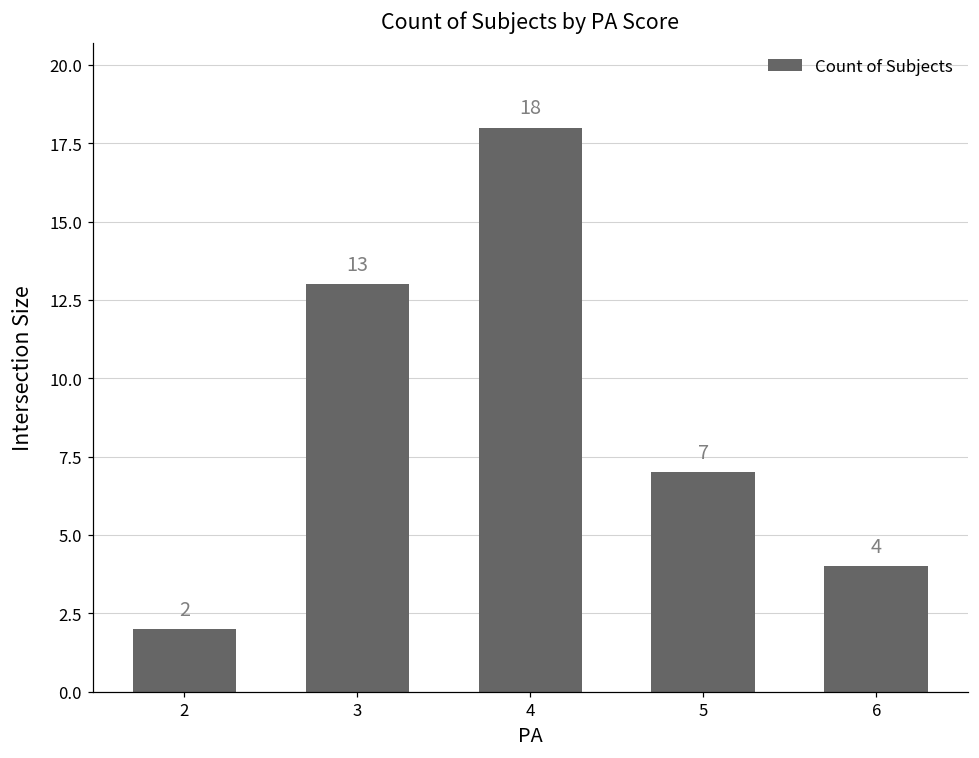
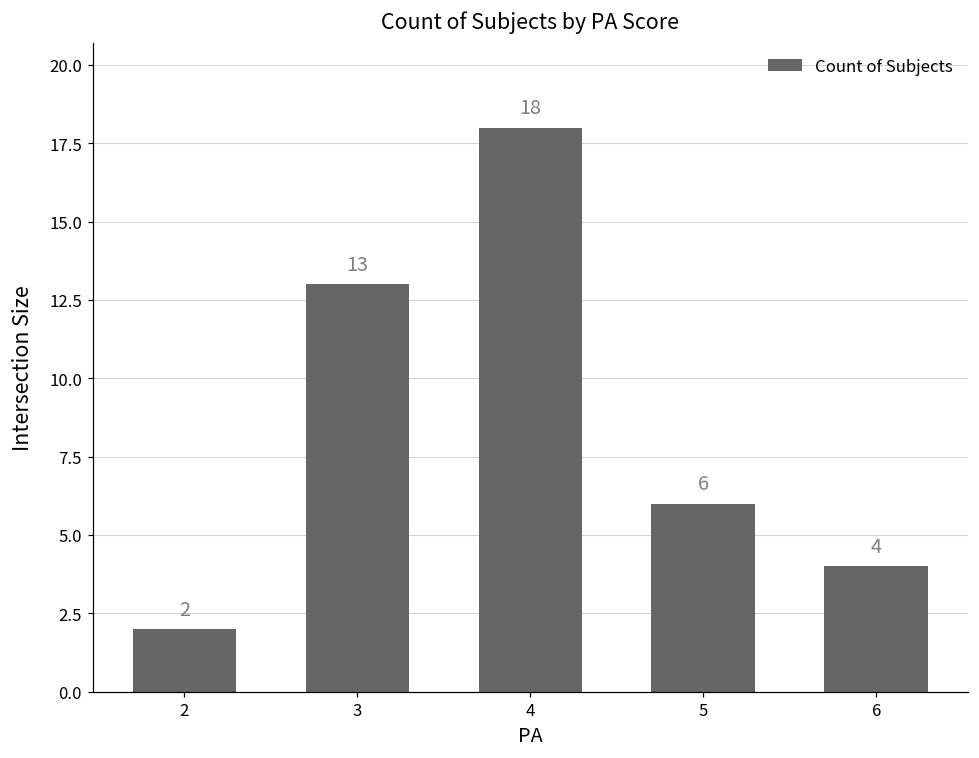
  {
    "2": 2,
    "3": 13,
    "4": 18,
-   "5": 7,
+   "5": 6,
    "6": 4
  }
